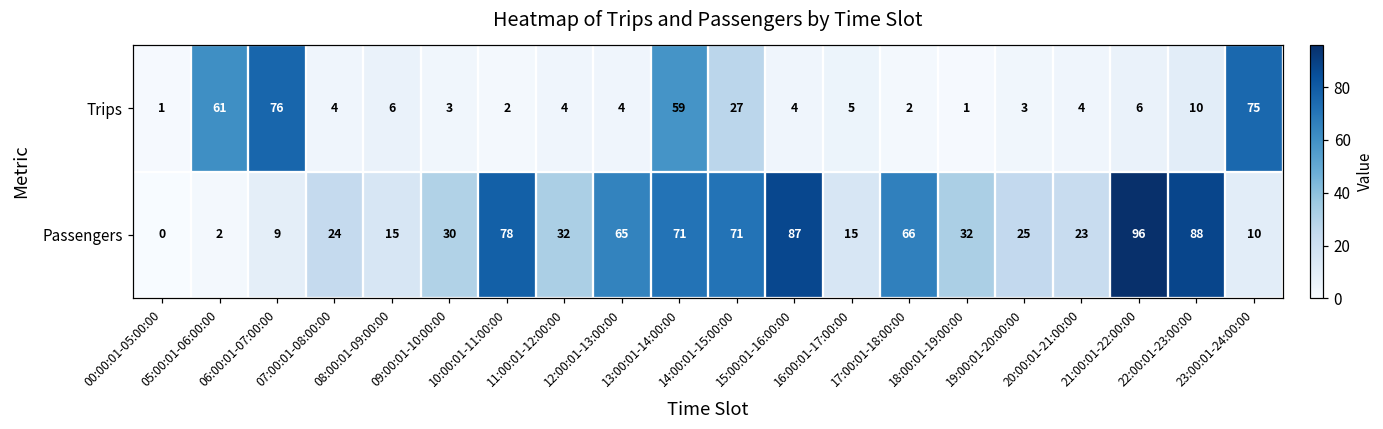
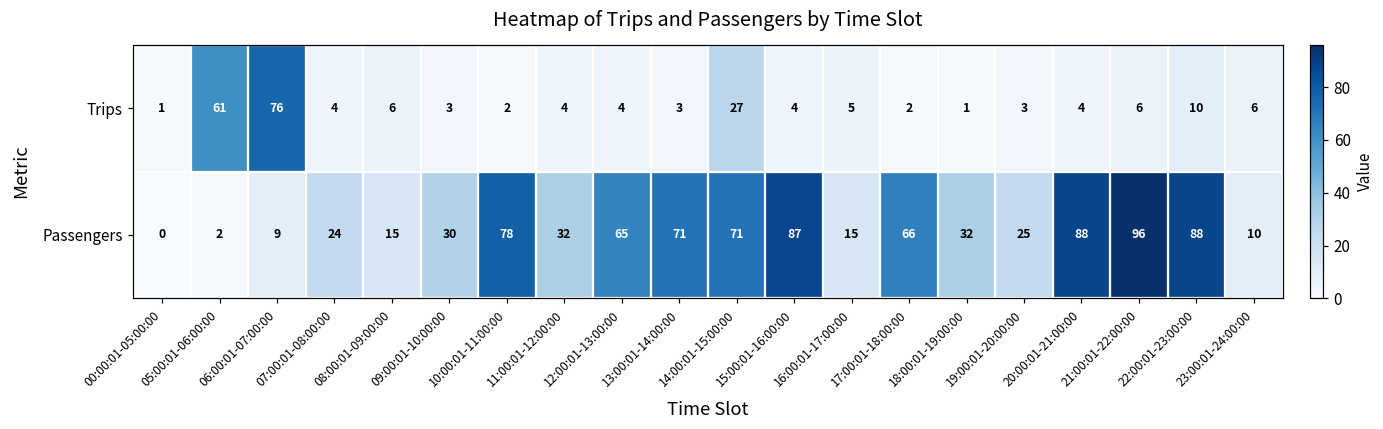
  {
    "Trips": {
      "00:00:01-05:00:00": 1,
      "05:00:01-06:00:00": 61,
      "06:00:01-07:00:00": 76,
      "07:00:01-08:00:00": 4,
      "08:00:01-09:00:00": 6,
      "09:00:01-10:00:00": 3,
      "10:00:01-11:00:00": 2,
      "11:00:01-12:00:00": 4,
      "12:00:01-13:00:00": 4,
-     "13:00:01-14:00:00": 59,
+     "13:00:01-14:00:00": 3,
      "14:00:01-15:00:00": 27,
      "15:00:01-16:00:00": 4,
      "16:00:01-17:00:00": 5,
      "17:00:01-18:00:00": 2,
      "18:00:01-19:00:00": 1,
      "19:00:01-20:00:00": 3,
      "20:00:01-21:00:00": 4,
      "21:00:01-22:00:00": 6,
      "22:00:01-23:00:00": 10,
-     "23:00:01-24:00:00": 75
+     "23:00:01-24:00:00": 6
    },
    "Passengers": {
      "00:00:01-05:00:00": 0,
      "05:00:01-06:00:00": 2,
      "06:00:01-07:00:00": 9,
      "07:00:01-08:00:00": 24,
      "08:00:01-09:00:00": 15,
      "09:00:01-10:00:00": 30,
      "10:00:01-11:00:00": 78,
      "11:00:01-12:00:00": 32,
      "12:00:01-13:00:00": 65,
      "13:00:01-14:00:00": 71,
      "14:00:01-15:00:00": 71,
      "15:00:01-16:00:00": 87,
      "16:00:01-17:00:00": 15,
      "17:00:01-18:00:00": 66,
      "18:00:01-19:00:00": 32,
      "19:00:01-20:00:00": 25,
-     "20:00:01-21:00:00": 23,
+     "20:00:01-21:00:00": 88,
      "21:00:01-22:00:00": 96,
      "22:00:01-23:00:00": 88,
      "23:00:01-24:00:00": 10
    }
  }
